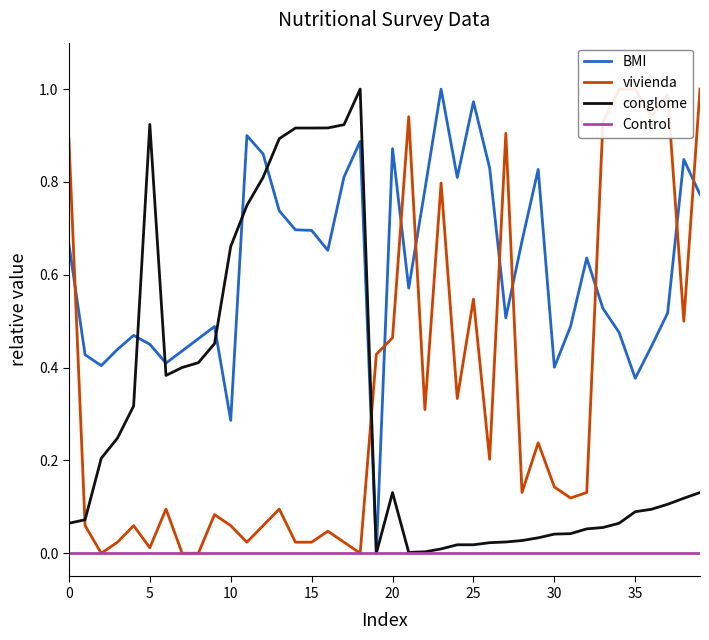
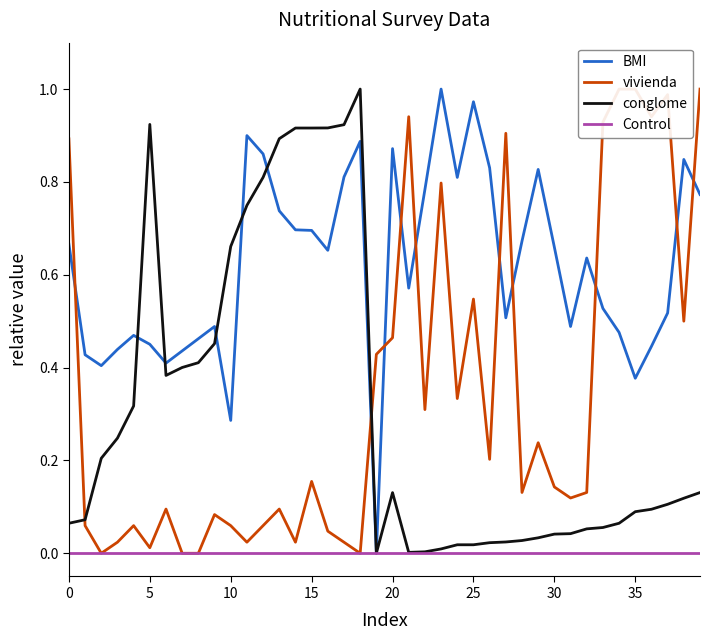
  {
    "BMI": {
      "0": 0.67,
      "5": 0.45,
      "10": 0.29,
      "15": 0.70,
      "20": 0.87,
      "25": 0.97,
-     "30": 0.40,
+     "30": 0.66,
      "35": 0.38
    },
    "vivienda": {
      "0": 0.89,
      "5": 0.01,
      "10": 0.06,
-     "15": 0.02,
+     "15": 0.15,
      "20": 0.46,
      "25": 0.55,
      "30": 0.14
    },
    "conglome": {
      "0": 0.06,
      "5": 0.92,
      "10": 0.66,
      "15": 0.92,
      "20": 0.13,
      "25": 0.02,
      "30": 0.04,
      "35": 0.09
    },
    "Control": {
      "0": 0.00,
      "5": 0.00,
      "10": 0.00,
      "15": 0.00,
      "20": 0.00,
      "25": 0.00,
      "30": 0.00,
      "35": 0.00
    }
  }
